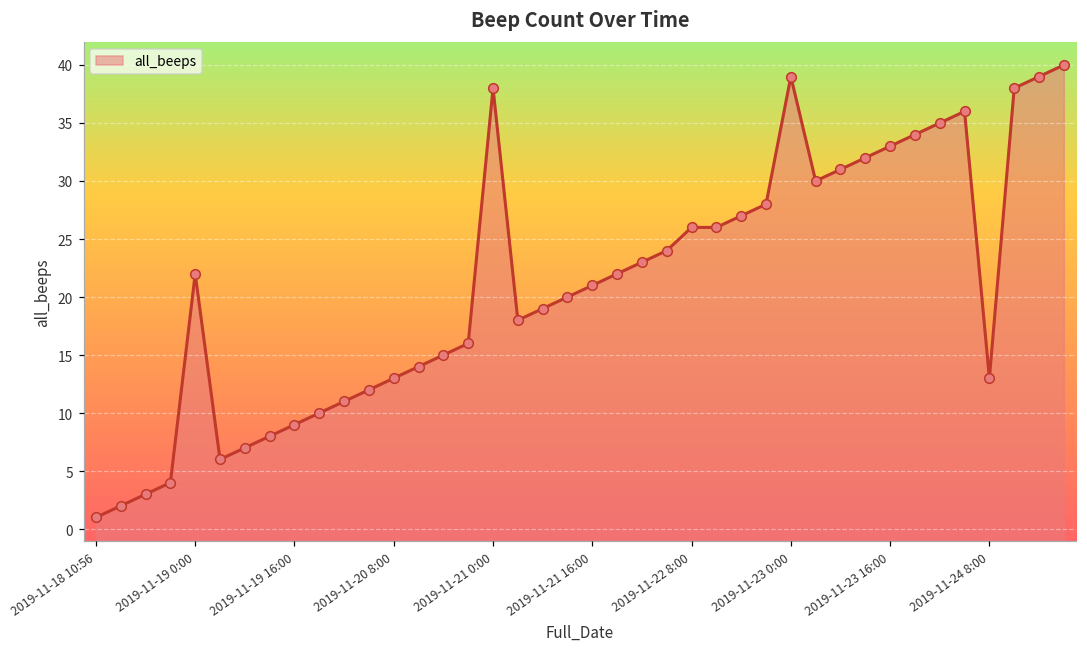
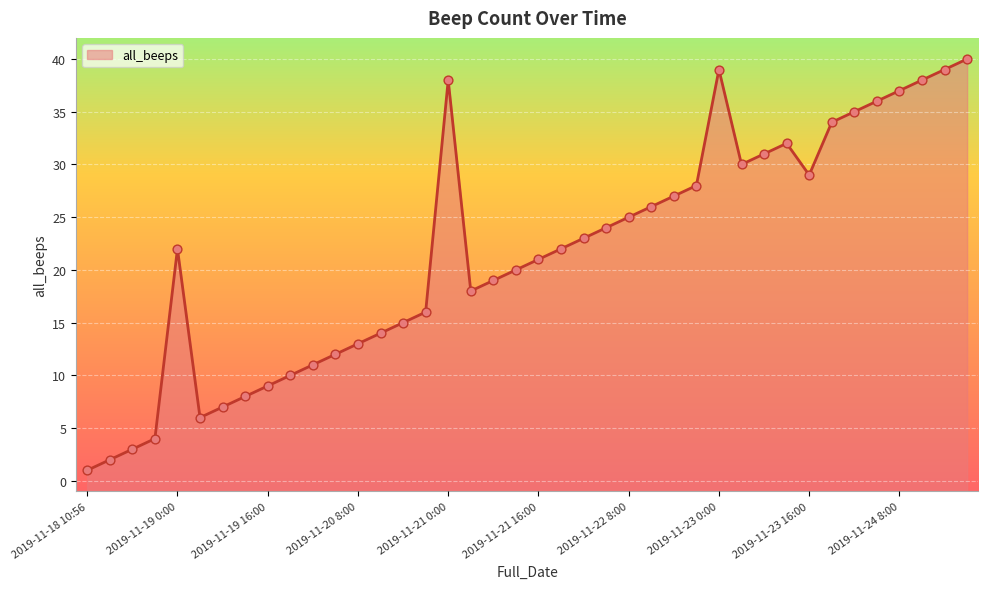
  {
    "2019-11-18 10:56": 1,
    "2019-11-19 0:00": 22,
    "2019-11-19 16:00": 9,
    "2019-11-20 8:00": 13,
    "2019-11-21 0:00": 38,
    "2019-11-21 16:00": 21,
-   "2019-11-22 8:00": 26,
+   "2019-11-22 8:00": 25,
    "2019-11-23 0:00": 39,
-   "2019-11-23 16:00": 33,
-   "2019-11-24 8:00": 13
+   "2019-11-23 16:00": 29,
+   "2019-11-24 8:00": 37
  }
